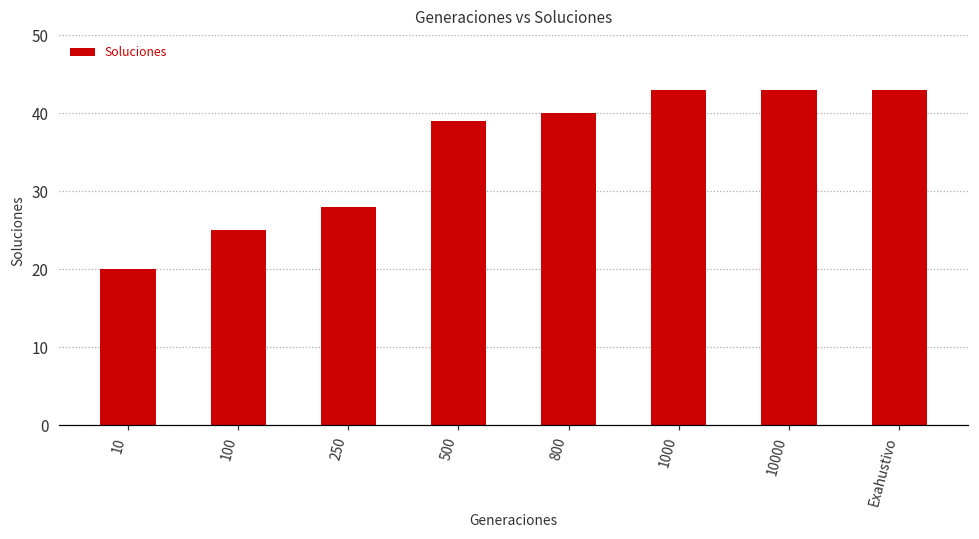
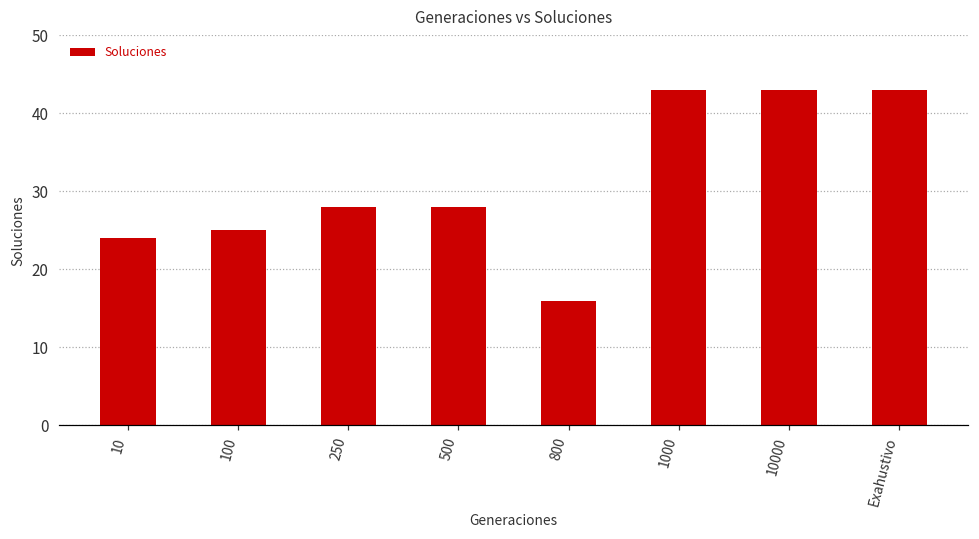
  {
-   "10": 20,
+   "10": 24,
    "100": 25,
    "250": 28,
-   "500": 39,
-   "800": 40,
+   "500": 28,
+   "800": 16,
    "1000": 43,
    "10000": 43,
    "Exahustivo": 43
  }
